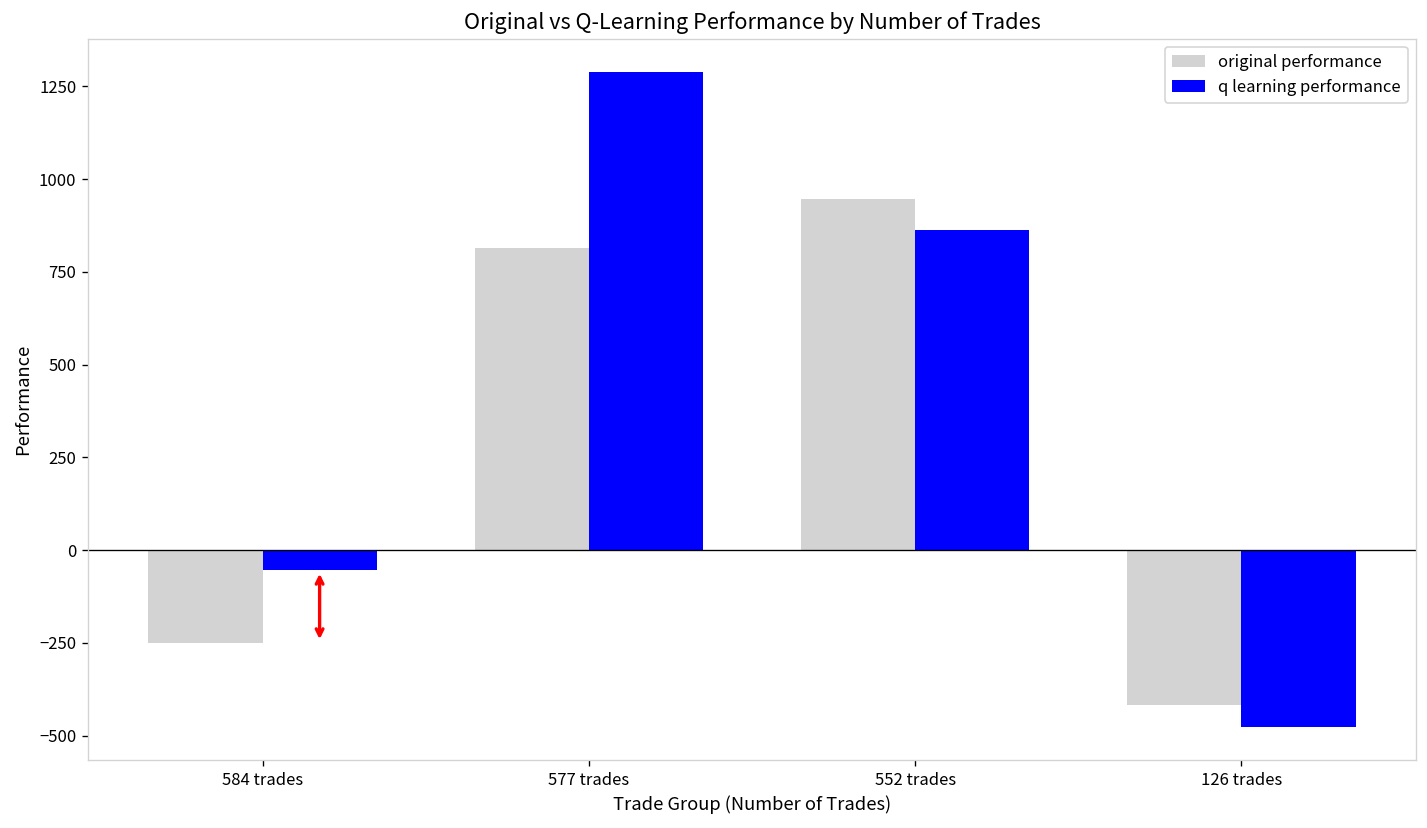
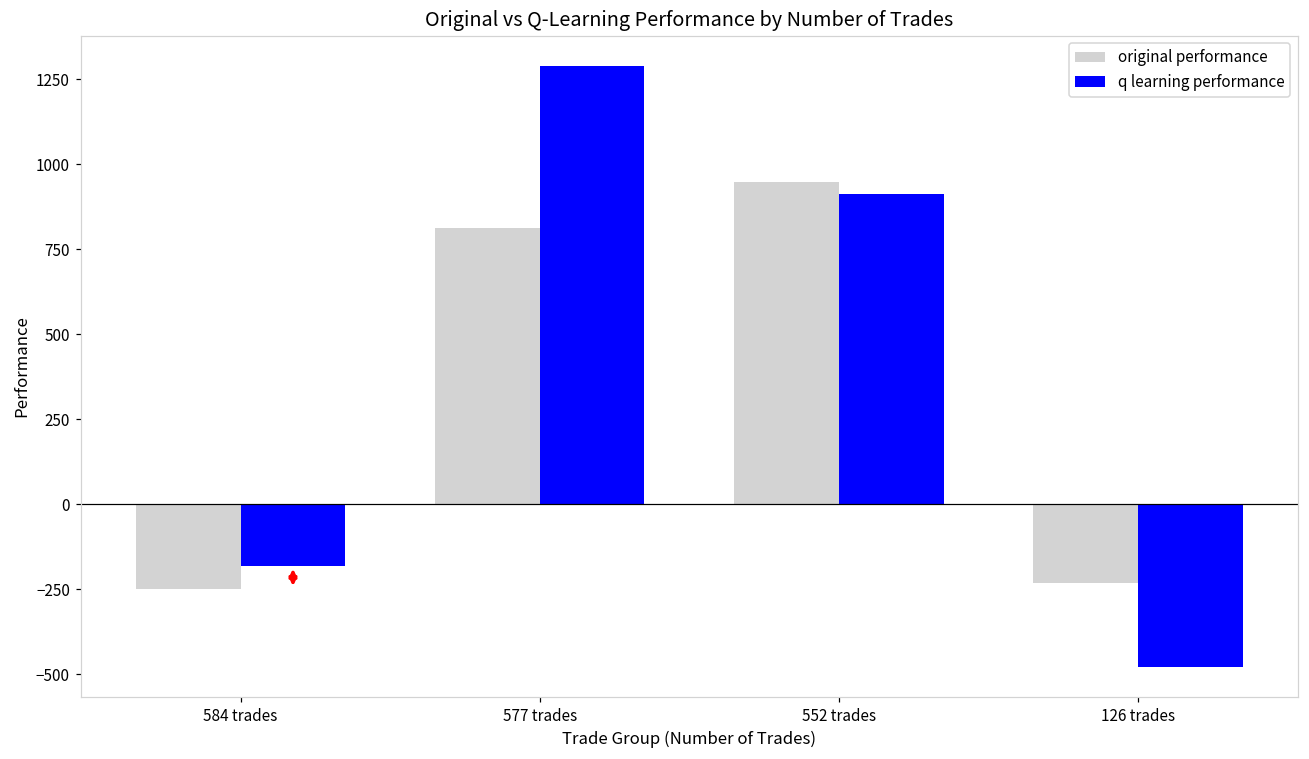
  {
    "original performance": {
      "584 trades": -250,
      "577 trades": 810,
      "552 trades": 950,
-     "126 trades": -420
+     "126 trades": -230
    },
    "q learning performance": {
-     "584 trades": -50,
+     "584 trades": -180,
      "577 trades": 1290,
-     "552 trades": 860,
+     "552 trades": 910,
      "126 trades": -480
    }
  }
